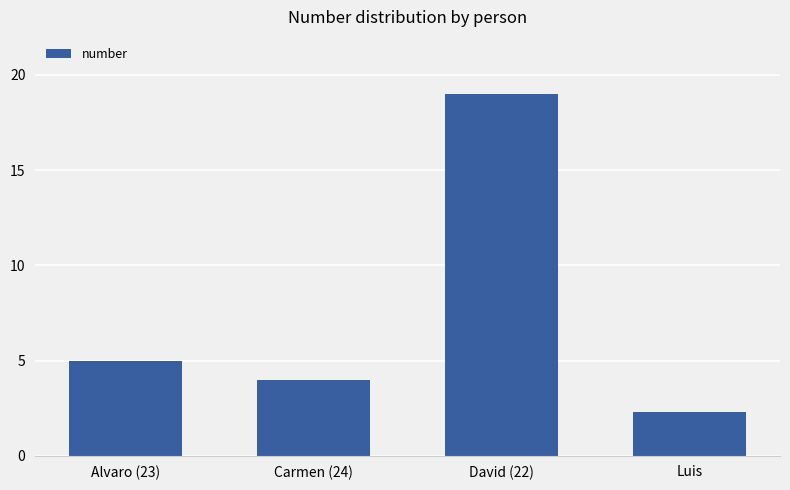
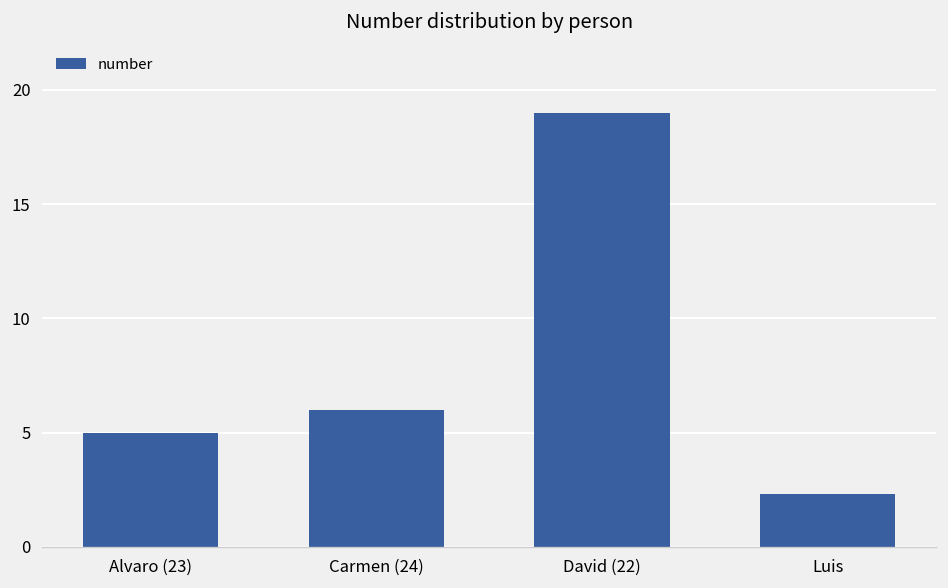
  {
    "Alvaro (23)": 5,
-   "Carmen (24)": 4,
+   "Carmen (24)": 6,
    "David (22)": 19,
    "Luis": 2.3
  }
